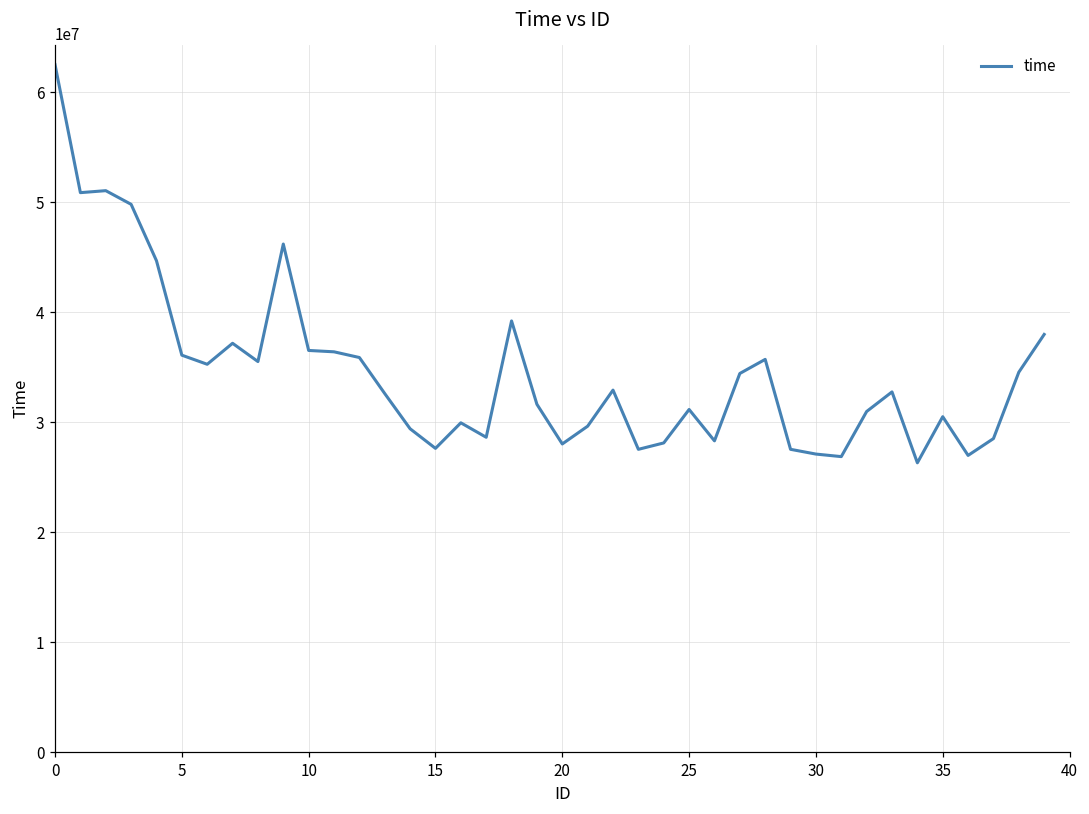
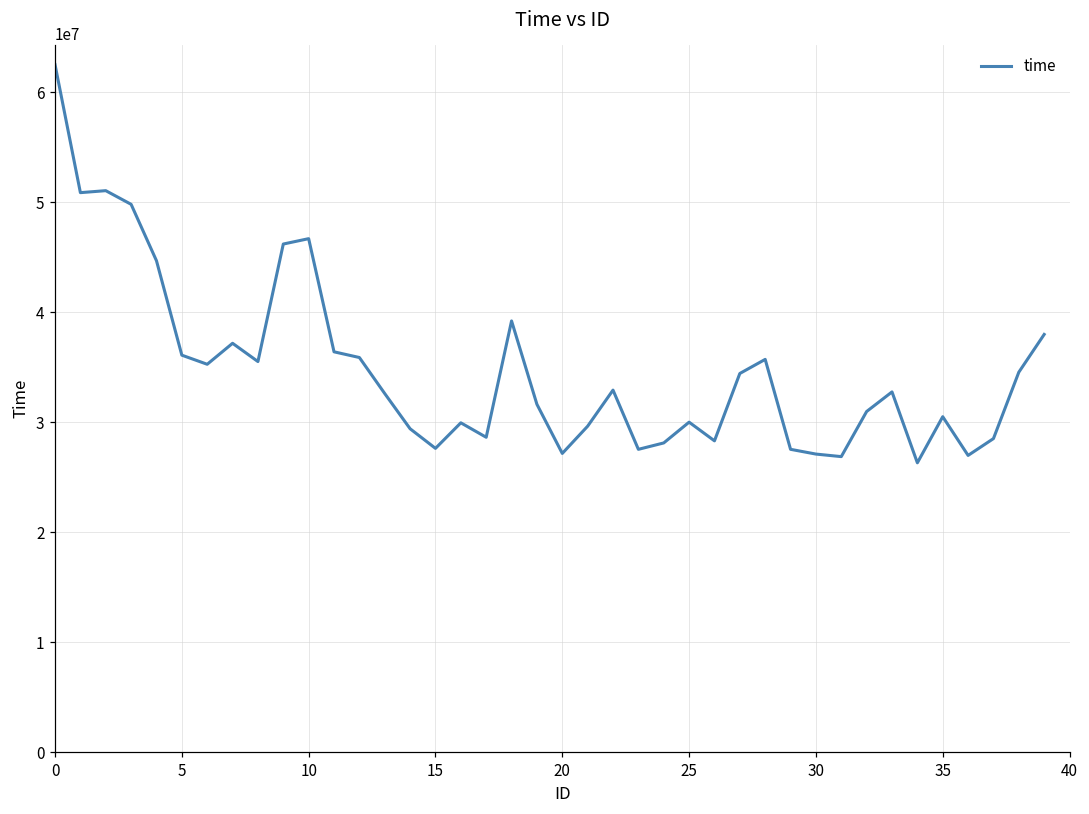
  {
    "0": 63000000,
    "5": 36000000,
-   "10": 37000000,
+   "10": 47000000,
    "15": 28000000,
-   "20": 28000000,
-   "25": 31000000,
+   "20": 27000000,
+   "25": 30000000,
    "30": 27000000,
    "35": 31000000
  }
